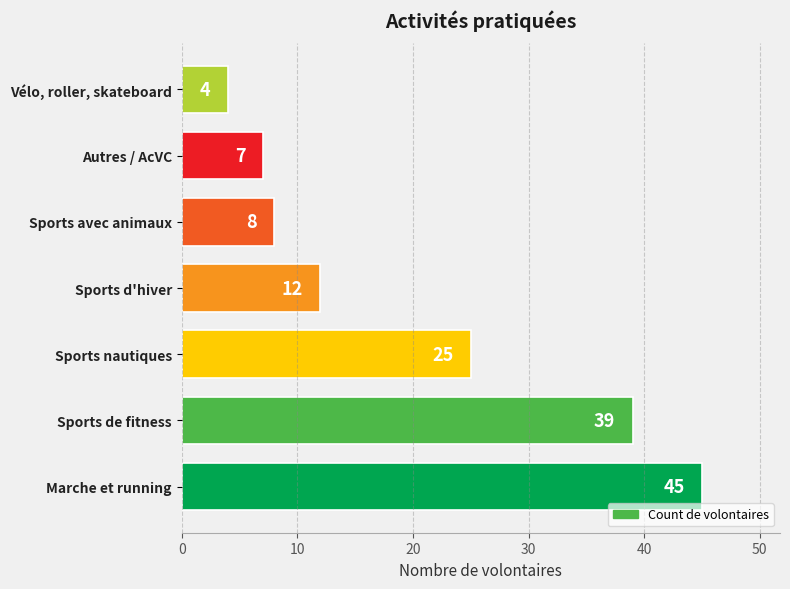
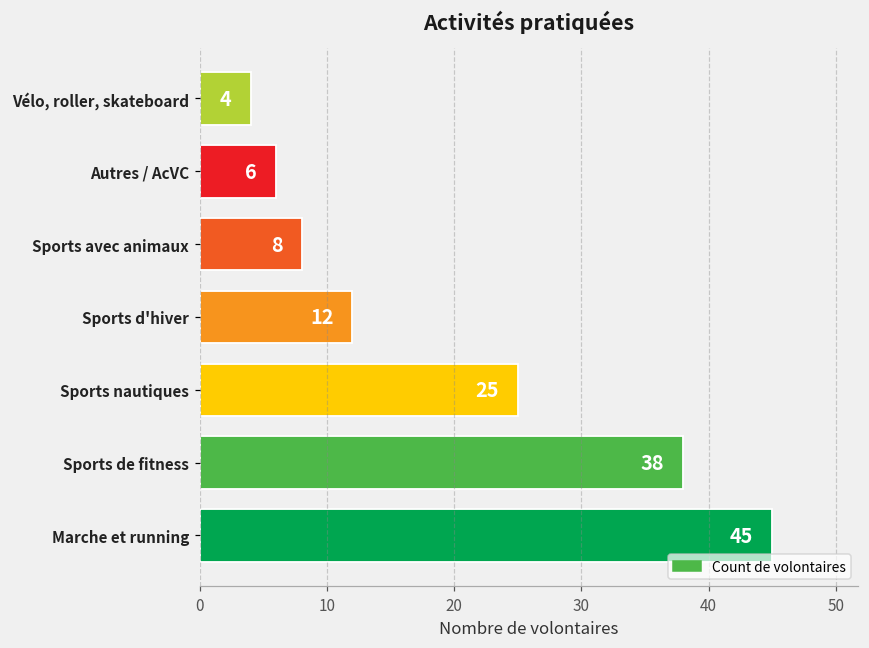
  {
    "Vélo, roller, skateboard": 4,
-   "Autres / AcVC": 7,
+   "Autres / AcVC": 6,
    "Sports avec animaux": 8,
    "Sports d'hiver": 12,
    "Sports nautiques": 25,
-   "Sports de fitness": 39,
+   "Sports de fitness": 38,
    "Marche et running": 45
  }
